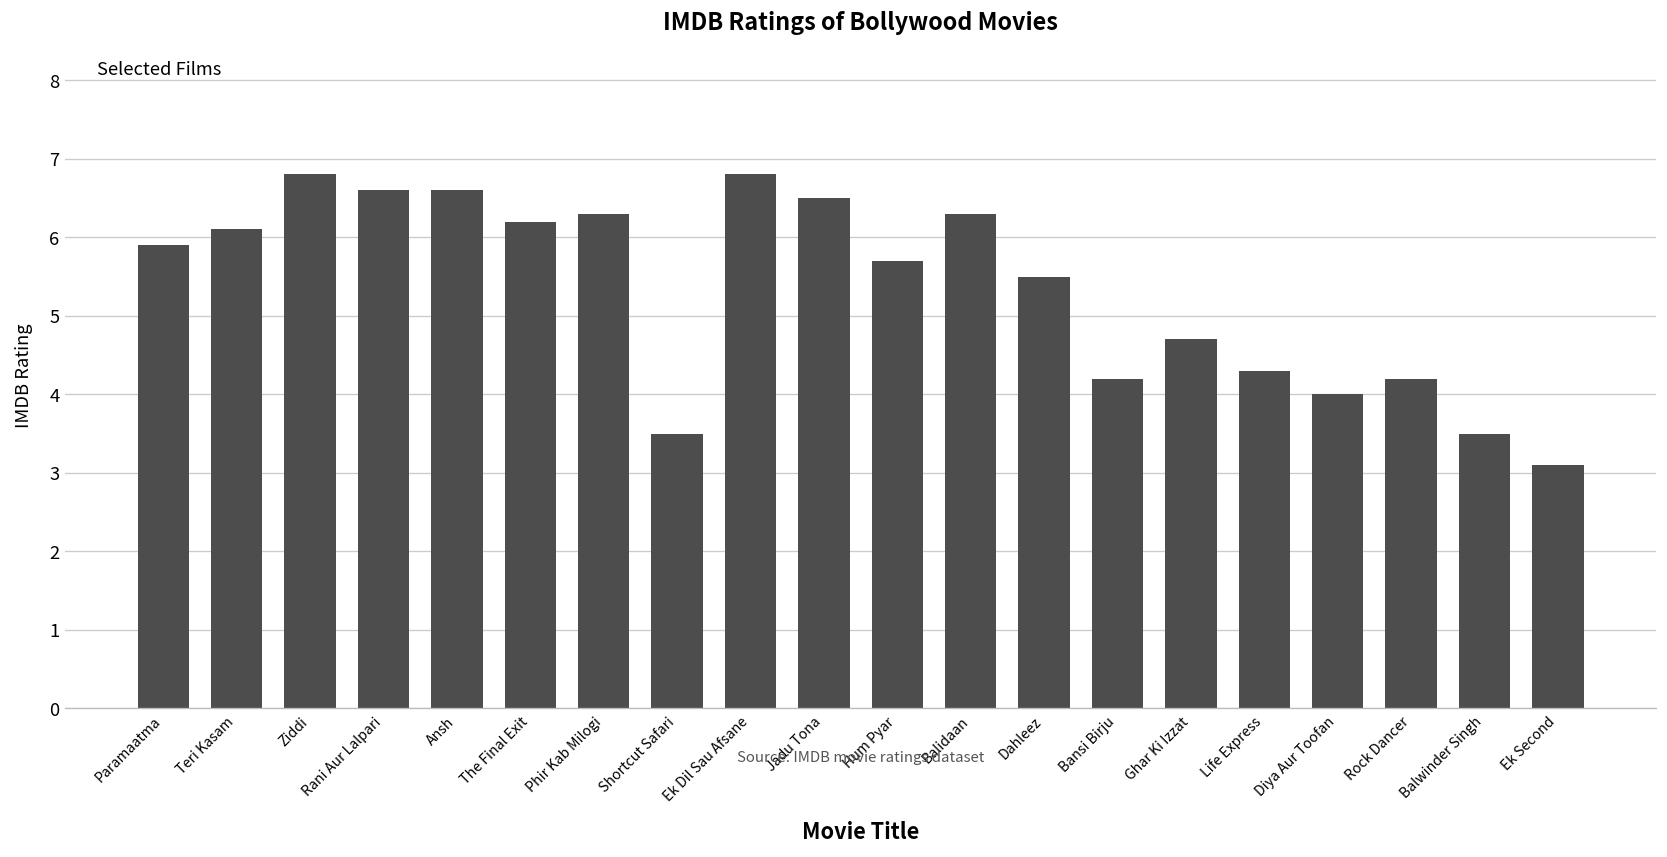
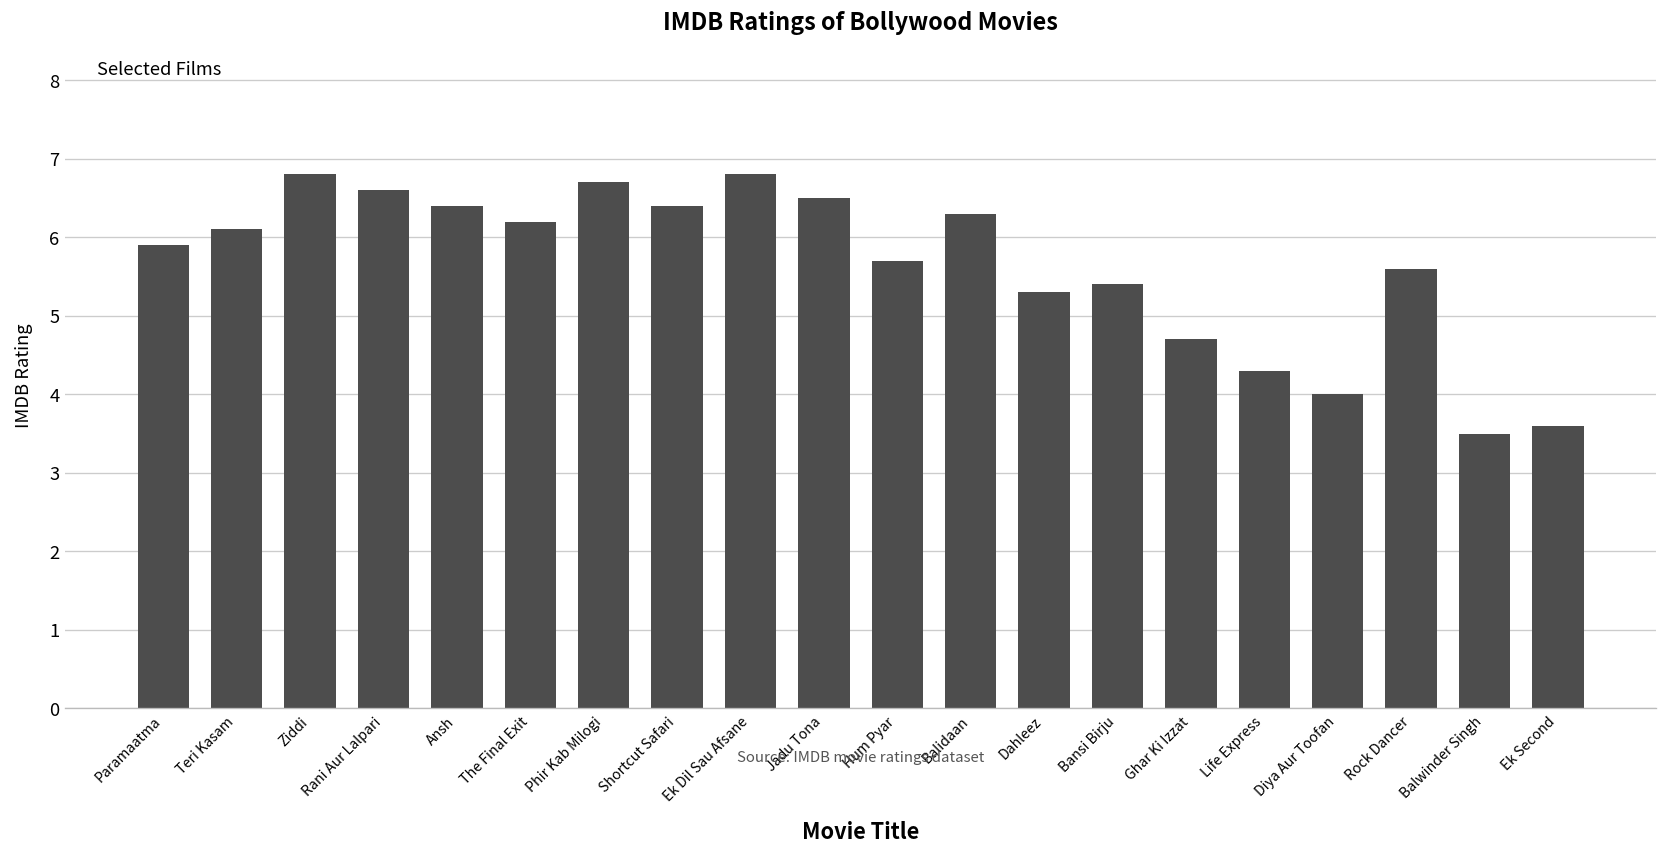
  {
    "Paramaatma": 5.9,
    "Teri Kasam": 6.1,
    "Ziddi": 6.8,
    "Rani Aur Lalpari": 6.6,
-   "Ansh": 6.6,
+   "Ansh": 6.4,
    "The Final Exit": 6.2,
-   "Phir Kab Milogi": 6.3,
-   "Shortcut Safari": 3.5,
+   "Phir Kab Milogi": 6.7,
+   "Shortcut Safari": 6.4,
    "Ek Dil Sau Afsane": 6.8,
    "Jadu Tona": 6.5,
    "Hum Pyar": 5.7,
    "Balidaan": 6.3,
-   "Dahleez": 5.5,
-   "Bansi Birju": 4.2,
+   "Dahleez": 5.3,
+   "Bansi Birju": 5.4,
    "Ghar Ki Izzat": 4.7,
    "Life Express": 4.3,
    "Diya Aur Toofan": 4.0,
-   "Rock Dancer": 4.2,
+   "Rock Dancer": 5.6,
    "Balwinder Singh": 3.5,
-   "Ek Second": 3.1
+   "Ek Second": 3.6
  }
